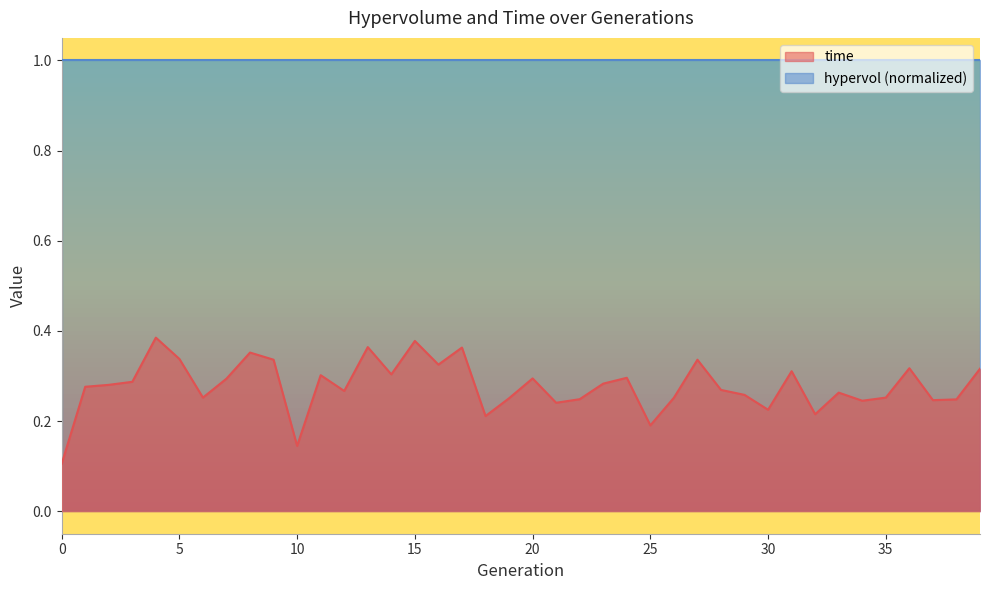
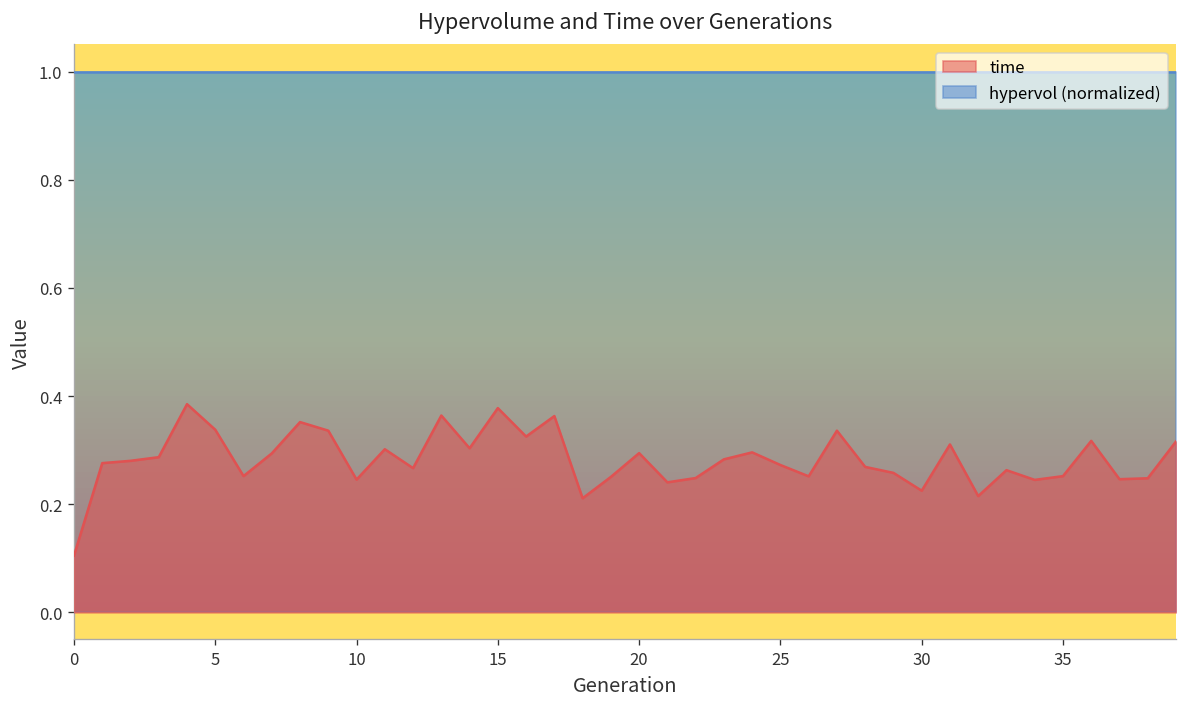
  {
    "time": {
      "0": 0.11,
      "5": 0.34,
-     "10": 0.14,
+     "10": 0.25,
      "15": 0.38,
      "20": 0.29,
-     "25": 0.19,
+     "25": 0.27,
      "30": 0.23,
      "35": 0.25
    },
    "hypervol (normalized)": {
      "0": 1.00,
      "5": 1.00,
      "10": 1.00,
      "15": 1.00,
      "20": 1.00,
      "25": 1.00,
      "30": 1.00
    }
  }
